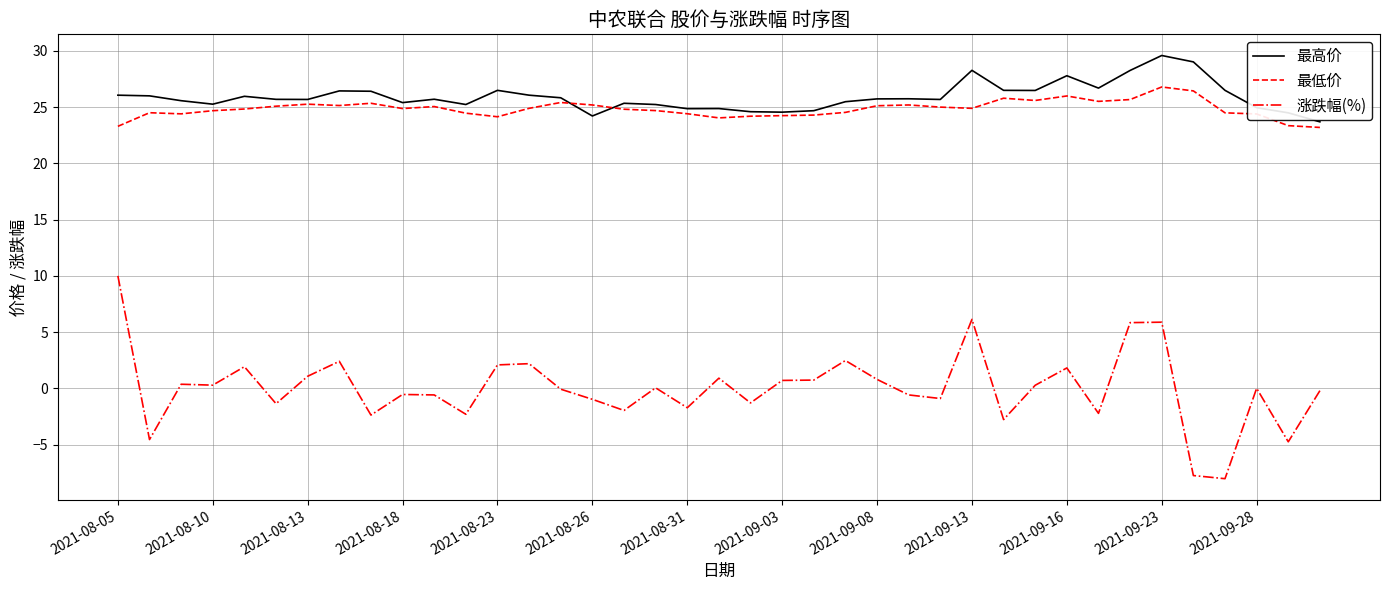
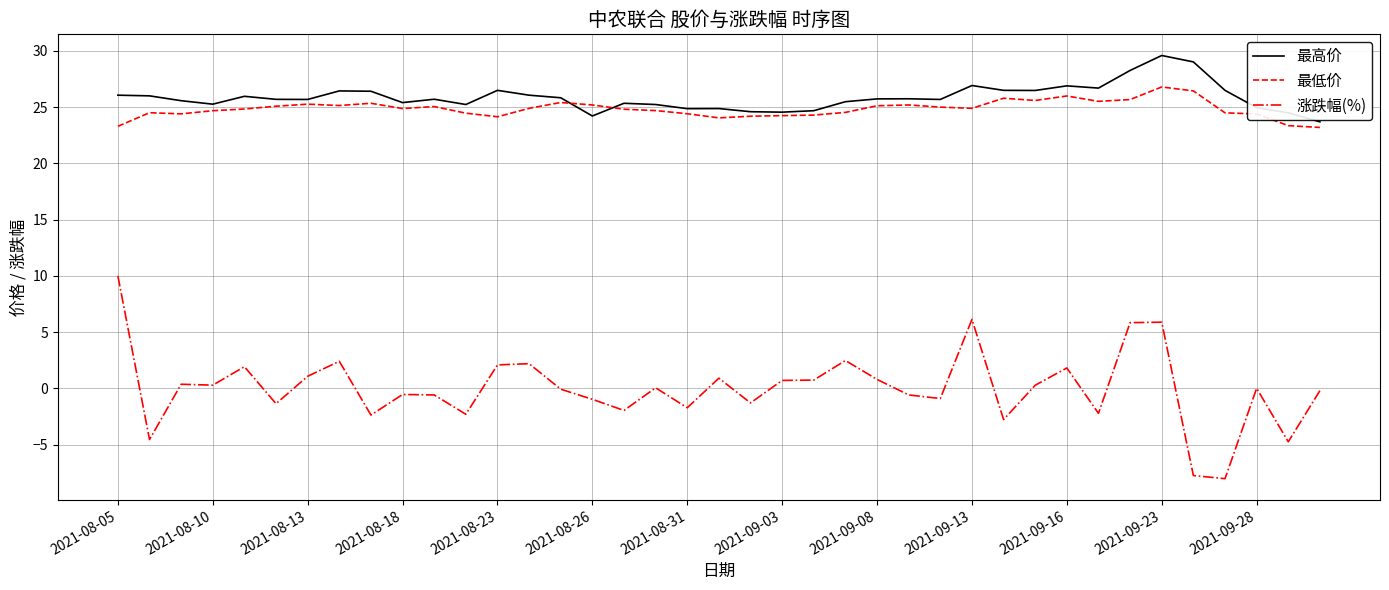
  {
    "最高价": {
      "2021-08-05": 26.1,
      "2021-08-10": 25.3,
      "2021-08-13": 25.7,
      "2021-08-18": 25.4,
      "2021-08-23": 26.5,
      "2021-08-26": 24.2,
      "2021-08-31": 24.9,
      "2021-09-03": 24.6,
      "2021-09-08": 25.7,
-     "2021-09-13": 28.3,
-     "2021-09-16": 27.8,
+     "2021-09-13": 26.9,
+     "2021-09-16": 26.9,
      "2021-09-23": 29.6
    }
  }
